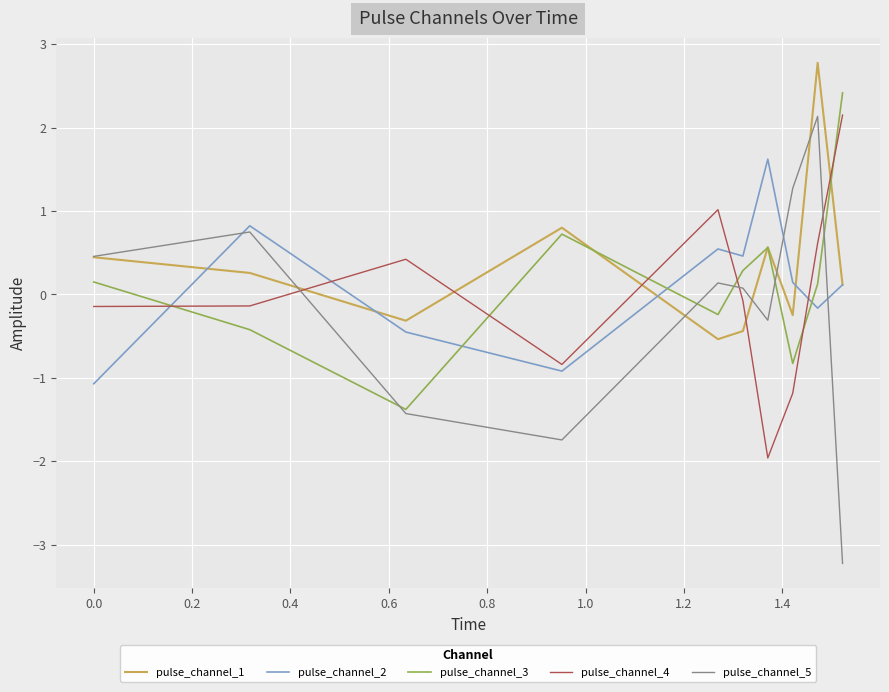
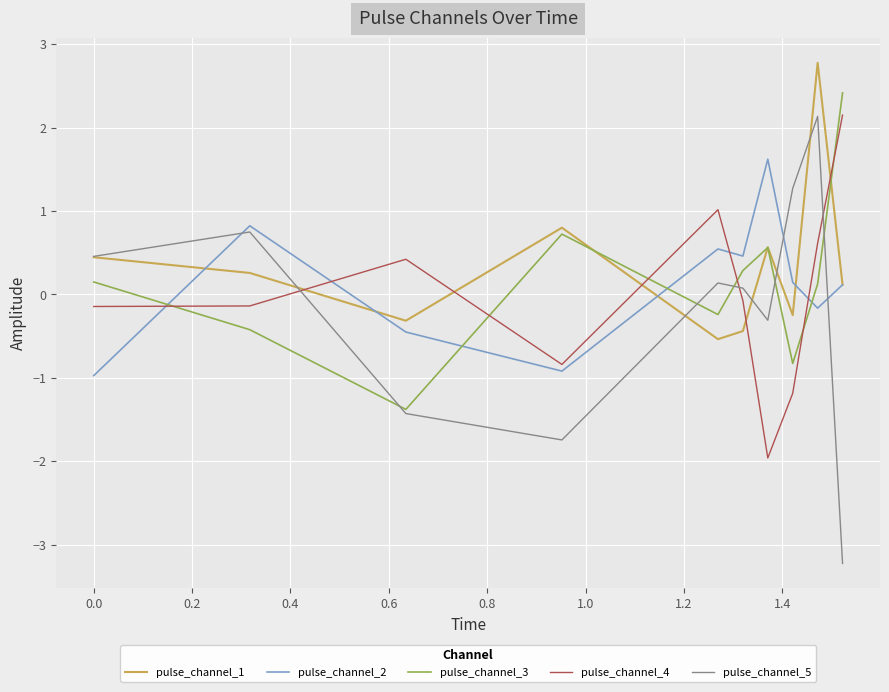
  {
    "pulse_channel_2": {
-     "0.0": -1.1
+     "0.0": -1.0
    },
    "pulse_channel_4": {
      "0.0": -0.1
    }
  }
